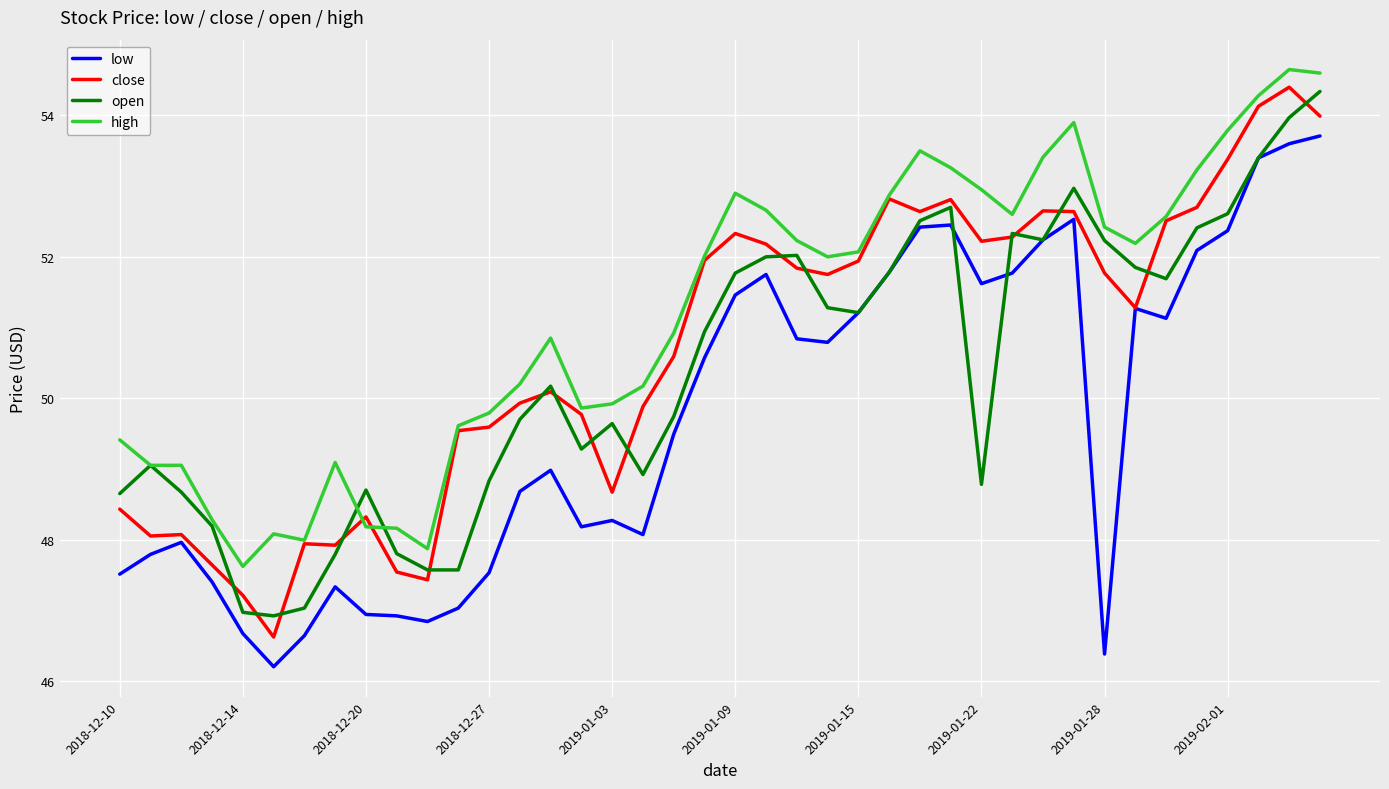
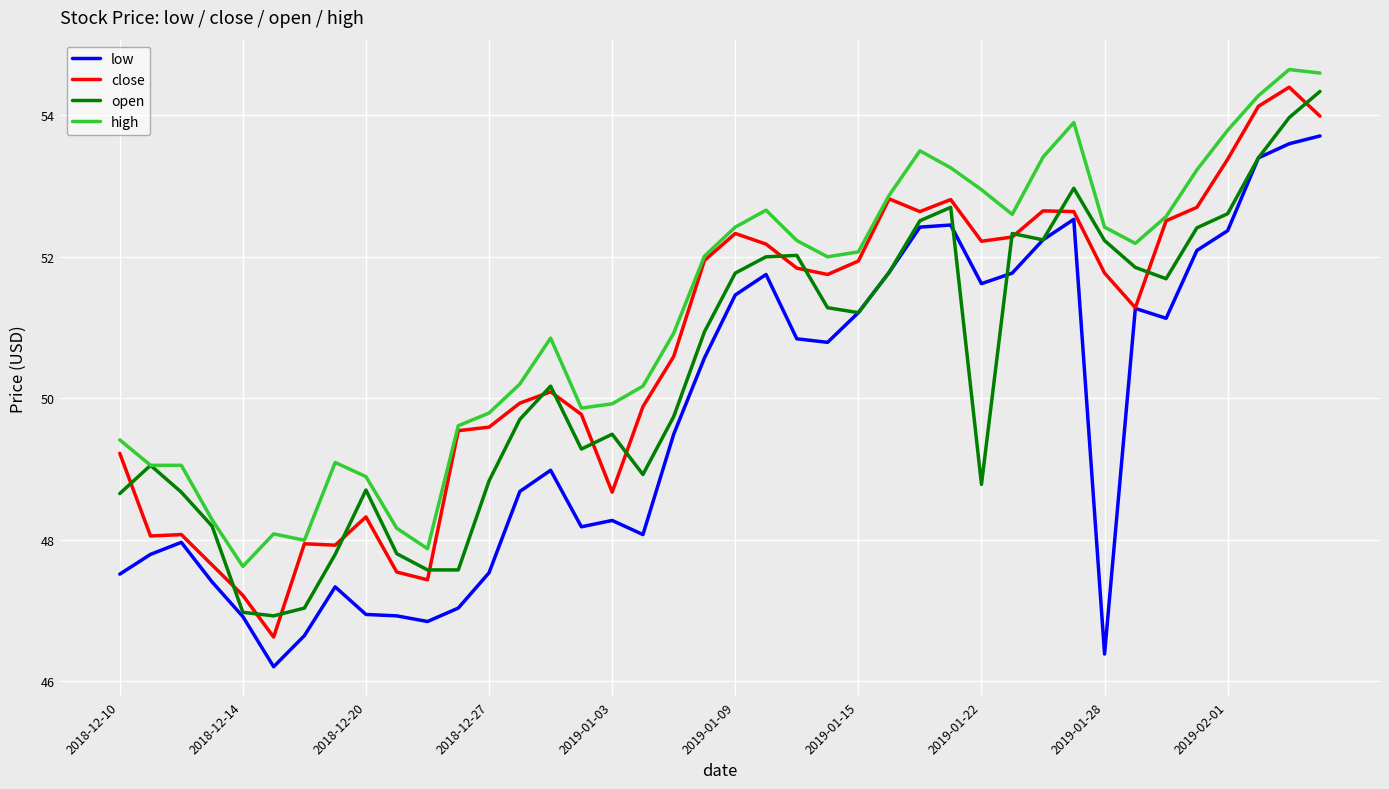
  {
    "low": {
      "2018-12-10": 47.5,
-     "2018-12-14": 46.7,
+     "2018-12-14": 46.9,
      "2018-12-20": 46.9,
      "2018-12-27": 47.5,
      "2019-01-03": 48.3,
      "2019-01-09": 51.5,
      "2019-01-22": 51.6,
      "2019-01-28": 46.4,
      "2019-02-01": 52.4
    },
    "close": {
-     "2018-12-10": 48.4,
+     "2018-12-10": 49.2,
      "2018-12-14": 47.2,
      "2018-12-20": 48.3,
      "2018-12-27": 49.6,
      "2019-01-03": 48.7,
      "2019-01-09": 52.3,
      "2019-01-15": 51.9,
      "2019-01-22": 52.2,
      "2019-01-28": 51.8,
      "2019-02-01": 53.4
    },
    "open": {
      "2018-12-10": 48.7,
      "2018-12-14": 47.0,
      "2018-12-20": 48.7,
      "2018-12-27": 48.8,
-     "2019-01-03": 49.6,
+     "2019-01-03": 49.5,
      "2019-01-09": 51.8,
      "2019-01-22": 48.8,
      "2019-01-28": 52.2,
      "2019-02-01": 52.6
    },
    "high": {
      "2018-12-10": 49.4,
      "2018-12-14": 47.6,
-     "2018-12-20": 48.2,
+     "2018-12-20": 48.9,
      "2018-12-27": 49.8,
      "2019-01-03": 49.9,
-     "2019-01-09": 52.9,
+     "2019-01-09": 52.4,
      "2019-01-15": 52.1,
      "2019-01-22": 53.0,
      "2019-01-28": 52.4,
      "2019-02-01": 53.8
    }
  }
